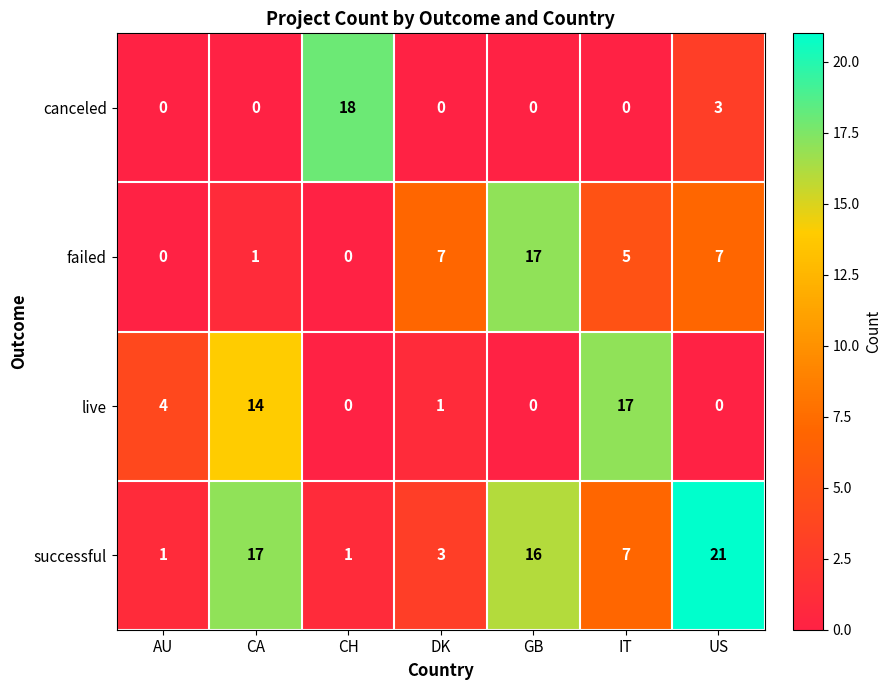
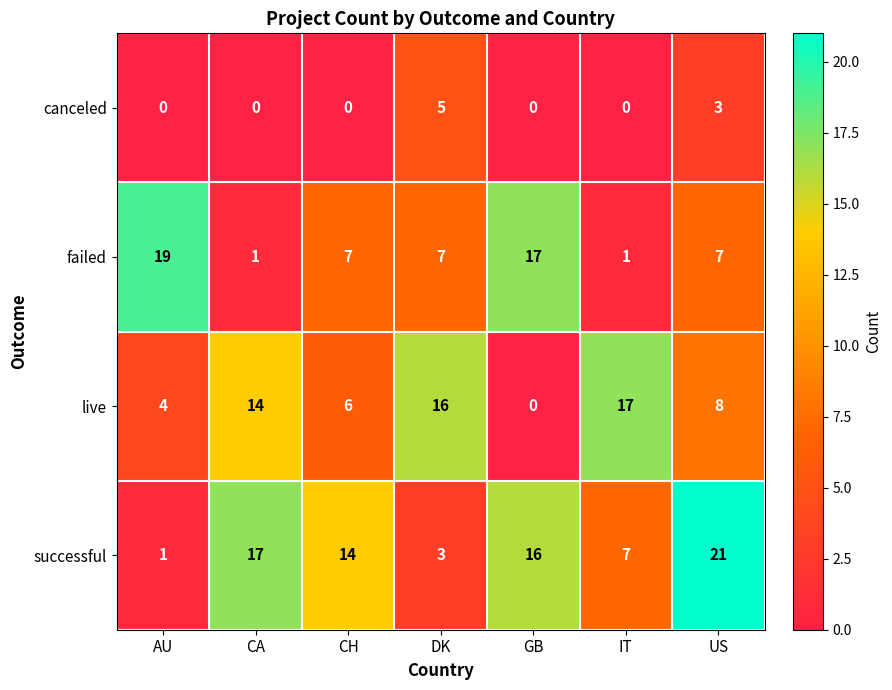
  {
    "canceled": {
      "AU": 0,
      "CA": 0,
-     "CH": 18,
-     "DK": 0,
+     "CH": 0,
+     "DK": 5,
      "GB": 0,
      "IT": 0,
      "US": 3
    },
    "failed": {
-     "AU": 0,
+     "AU": 19,
      "CA": 1,
-     "CH": 0,
+     "CH": 7,
      "DK": 7,
      "GB": 17,
-     "IT": 5,
+     "IT": 1,
      "US": 7
    },
    "live": {
      "AU": 4,
      "CA": 14,
-     "CH": 0,
-     "DK": 1,
+     "CH": 6,
+     "DK": 16,
      "GB": 0,
      "IT": 17,
-     "US": 0
+     "US": 8
    },
    "successful": {
      "AU": 1,
      "CA": 17,
-     "CH": 1,
+     "CH": 14,
      "DK": 3,
      "GB": 16,
      "IT": 7,
      "US": 21
    }
  }
